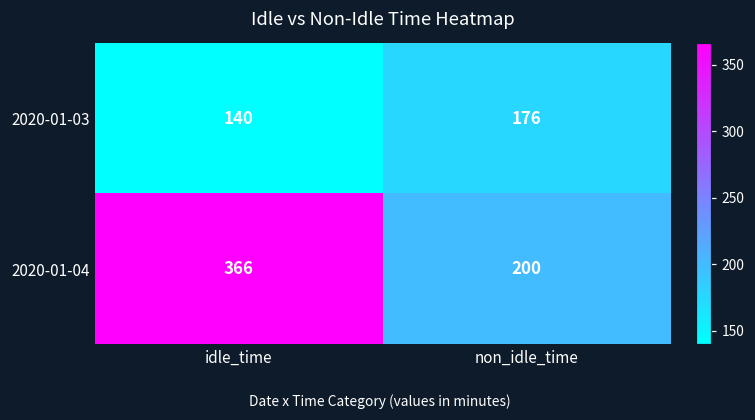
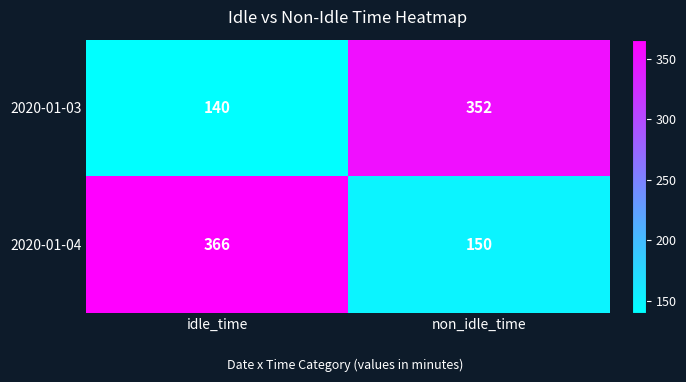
  {
    "2020-01-03": {
      "idle_time": 140,
-     "non_idle_time": 176
+     "non_idle_time": 352
    },
    "2020-01-04": {
      "idle_time": 366,
-     "non_idle_time": 200
+     "non_idle_time": 150
    }
  }
